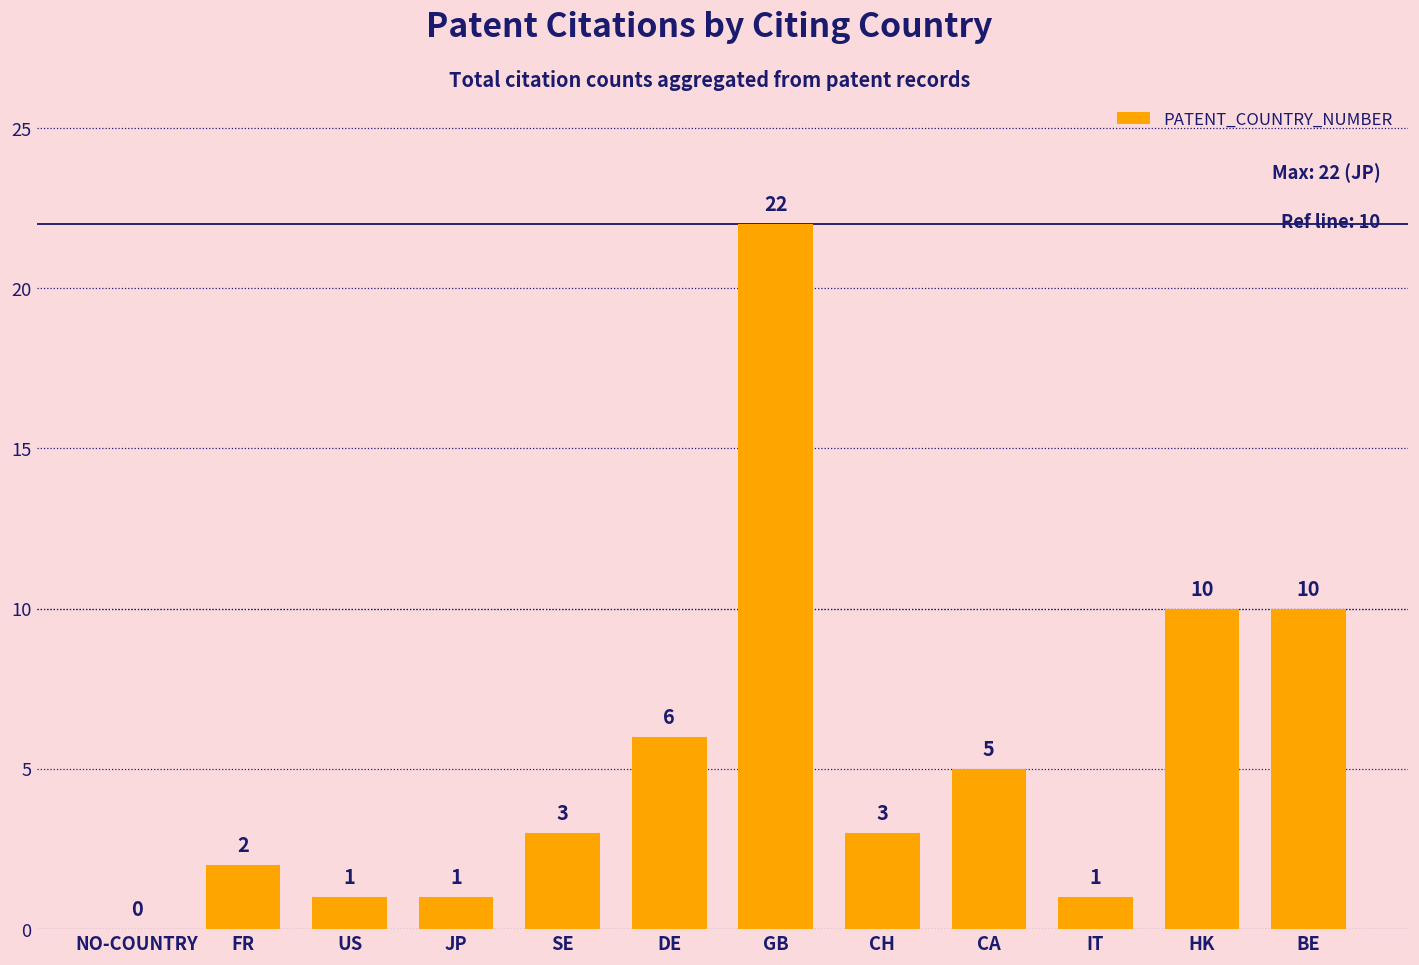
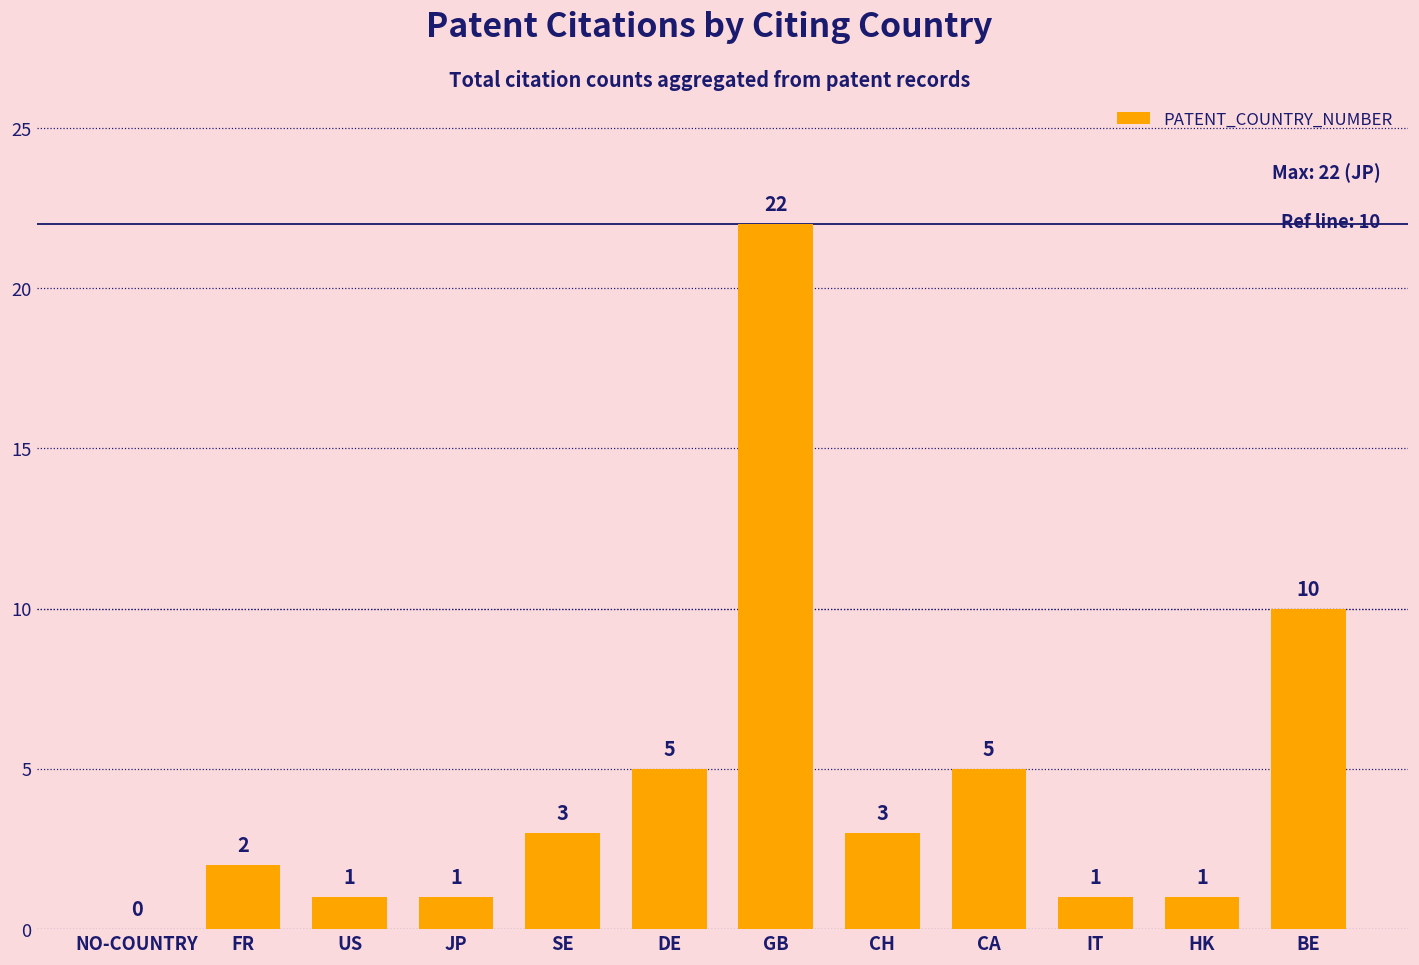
  {
    "NO-COUNTRY": 0,
    "FR": 2,
    "US": 1,
    "JP": 1,
    "SE": 3,
-   "DE": 6,
+   "DE": 5,
    "GB": 22,
    "CH": 3,
    "CA": 5,
    "IT": 1,
-   "HK": 10,
+   "HK": 1,
    "BE": 10
  }
